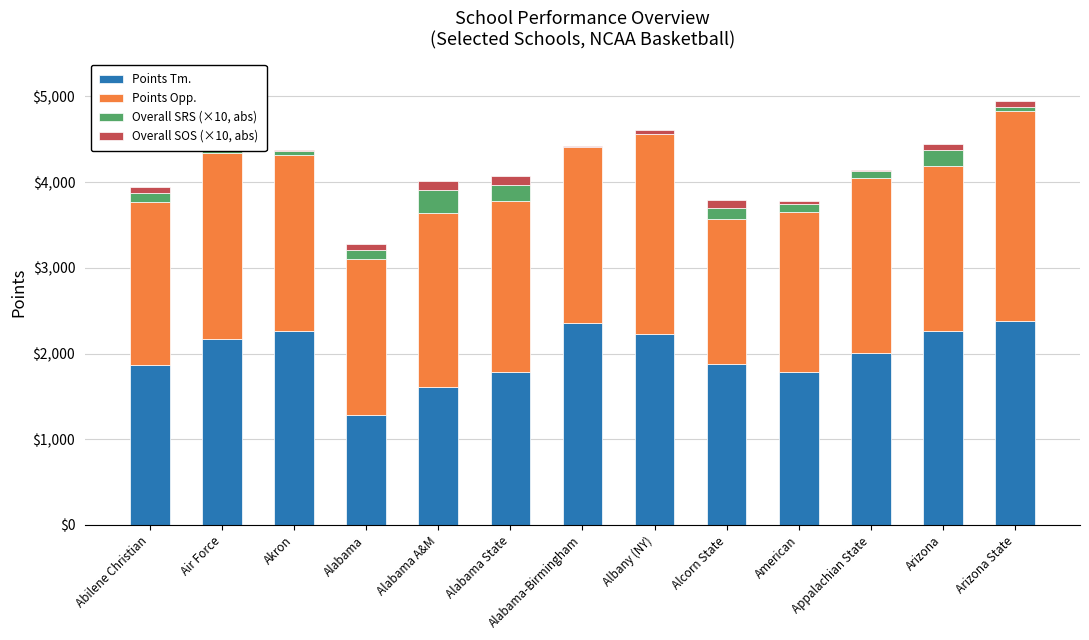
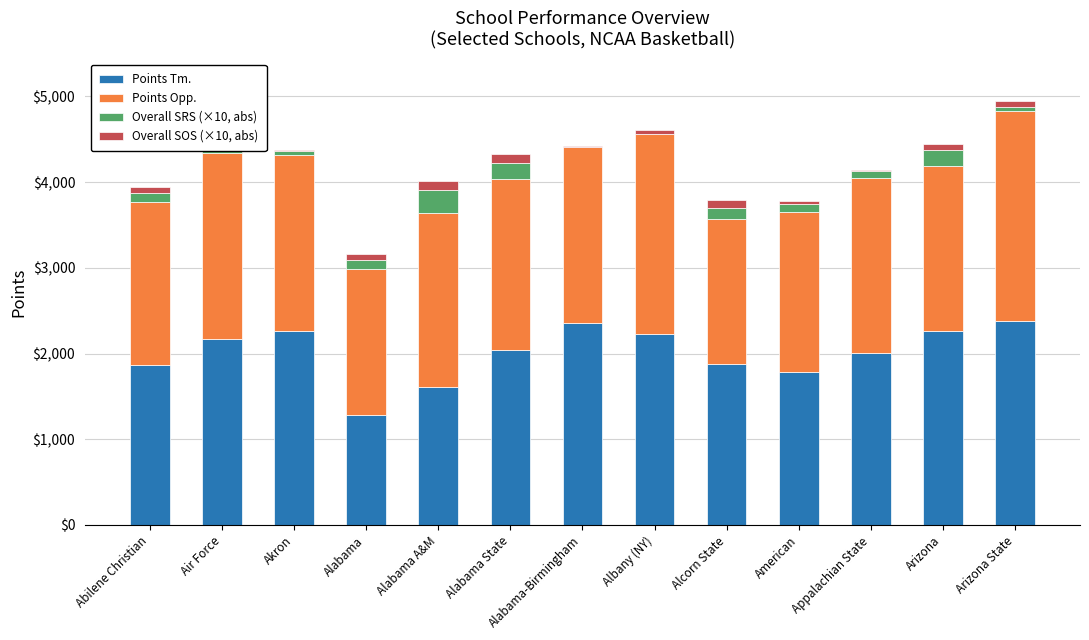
  {
    "Points Tm.": {
      "Abilene Christian": "$1,900",
      "Air Force": "$2,200",
      "Akron": "$2,300",
      "Alabama": "$1,300",
      "Alabama A&M": "$1,600",
-     "Alabama State": "$1,800",
+     "Alabama State": "$2,000",
      "Alabama-Birmingham": "$2,400",
      "Albany (NY)": "$2,200",
      "Alcorn State": "$1,900",
      "American": "$1,800",
      "Appalachian State": "$2,000",
      "Arizona": "$2,300",
      "Arizona State": "$2,400"
    },
    "Points Opp.": {
      "Abilene Christian": "$1,900",
      "Air Force": "$2,200",
      "Akron": "$2,100",
-     "Alabama": "$1,800",
+     "Alabama": "$1,700",
      "Alabama A&M": "$2,000",
      "Alabama State": "$2,000",
      "Alabama-Birmingham": "$2,000",
      "Albany (NY)": "$2,300",
      "Alcorn State": "$1,700",
      "American": "$1,900",
      "Appalachian State": "$2,000",
      "Arizona": "$1,900",
      "Arizona State": "$2,500"
    },
    "Overall SRS (×10, abs)": {
      "Abilene Christian": "$100",
      "Akron": "$0",
      "Alabama": "$100",
      "Alabama A&M": "$300",
      "Alabama State": "$200",
      "Alcorn State": "$100",
      "American": "$100",
      "Appalachian State": "$100",
      "Arizona": "$200",
      "Arizona State": "$0"
    },
    "Overall SOS (×10, abs)": {
      "Abilene Christian": "$100",
      "Alabama": "$100",
      "Alabama A&M": "$100",
      "Alabama State": "$100",
      "Albany (NY)": "$0",
      "Alcorn State": "$100",
      "American": "$0",
      "Arizona": "$100",
      "Arizona State": "$100"
    }
  }
